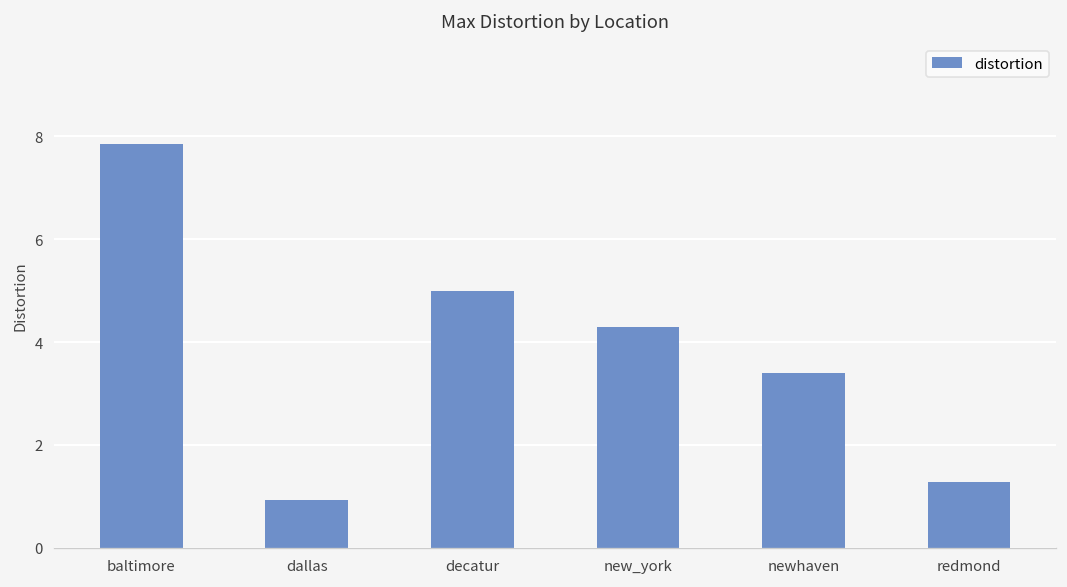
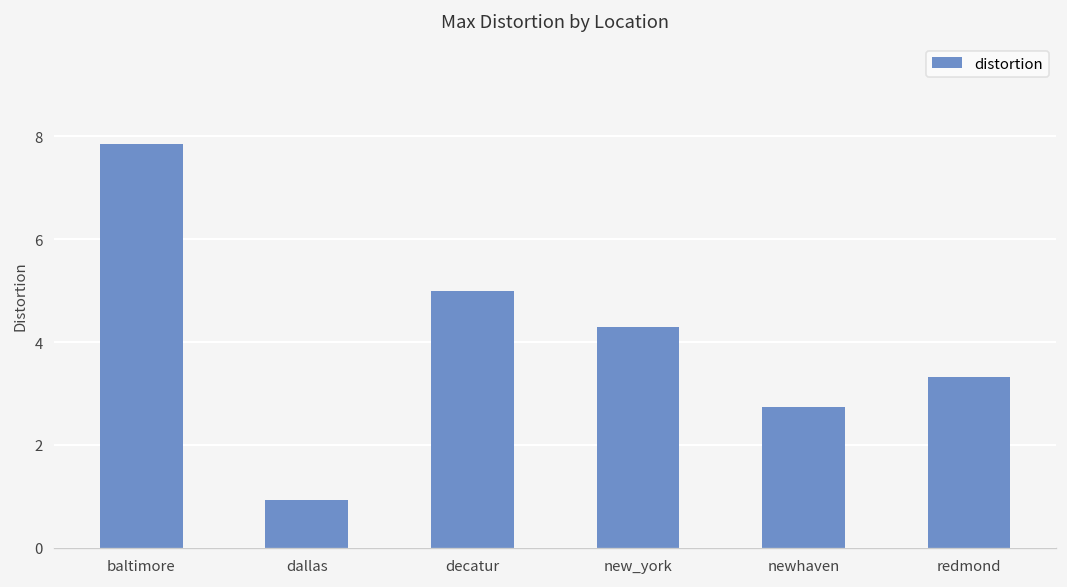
  {
    "baltimore": 7.9,
    "dallas": 0.9,
    "decatur": 5.0,
    "new_york": 4.3,
-   "newhaven": 3.4,
-   "redmond": 1.3
+   "newhaven": 2.7,
+   "redmond": 3.3
  }
